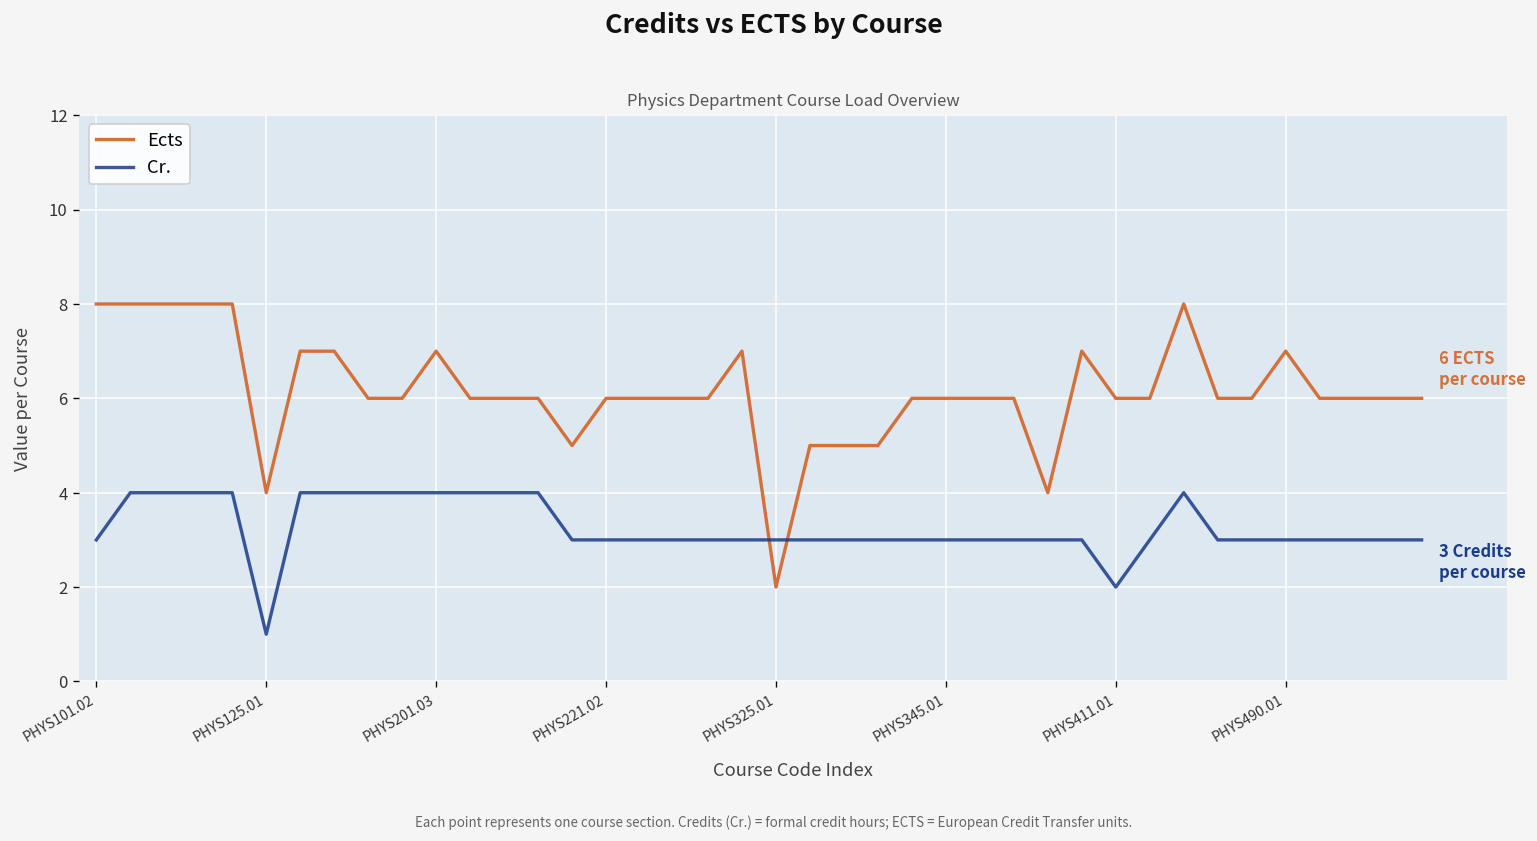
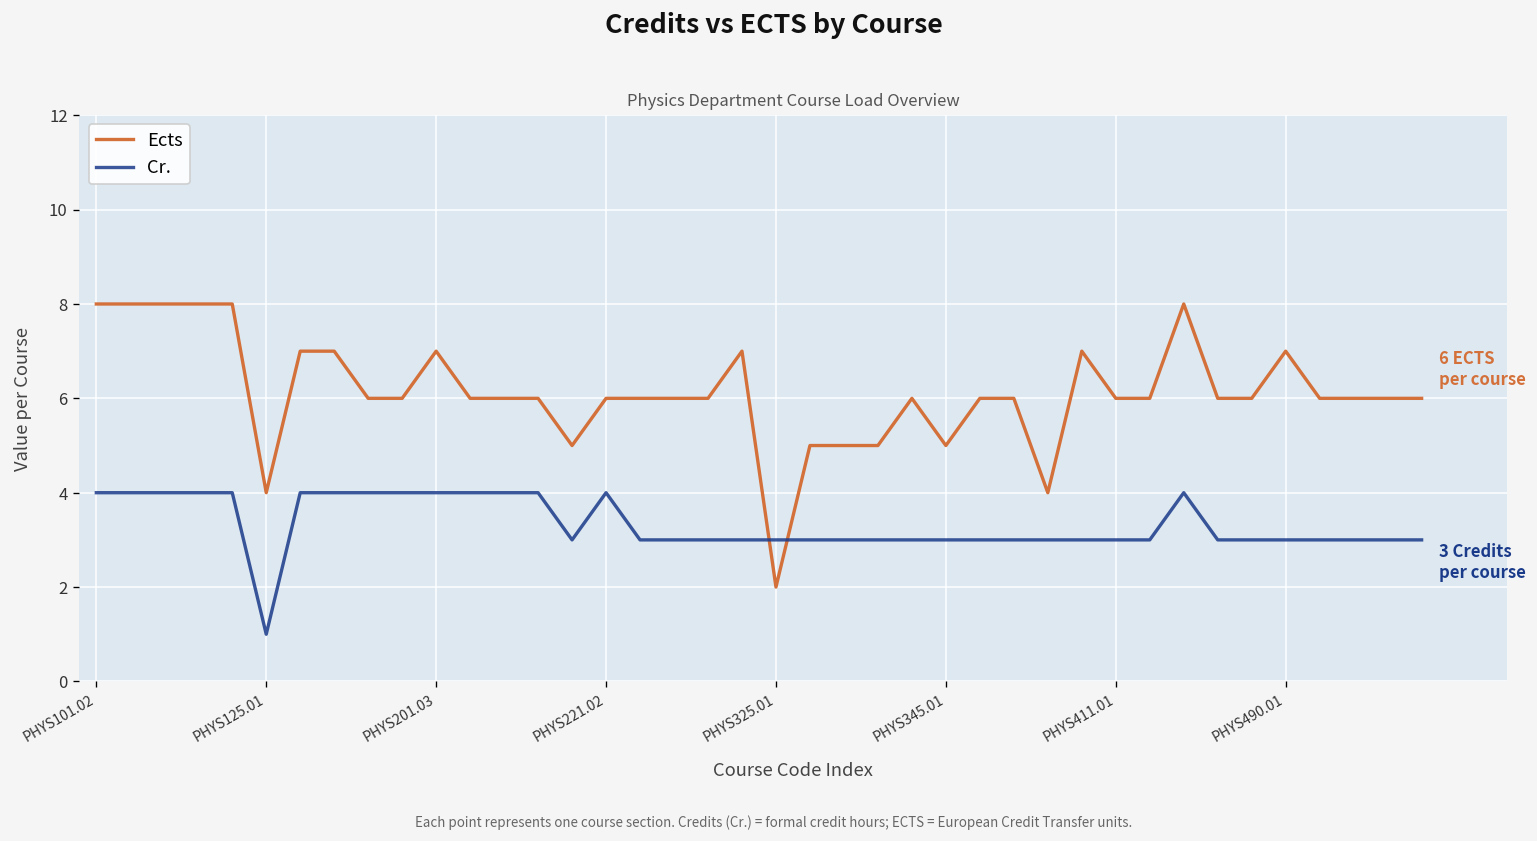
  {
    "Ects": {
      "PHYS101.02": 8,
      "PHYS125.01": 4,
      "PHYS201.03": 7,
      "PHYS221.02": 6,
      "PHYS325.01": 2,
-     "PHYS345.01": 6,
+     "PHYS345.01": 5,
      "PHYS411.01": 6,
      "PHYS490.01": 7
    },
    "Cr.": {
-     "PHYS101.02": 3,
+     "PHYS101.02": 4,
      "PHYS125.01": 1,
      "PHYS201.03": 4,
-     "PHYS221.02": 3,
+     "PHYS221.02": 4,
      "PHYS325.01": 3,
      "PHYS345.01": 3,
-     "PHYS411.01": 2,
+     "PHYS411.01": 3,
      "PHYS490.01": 3
    }
  }
